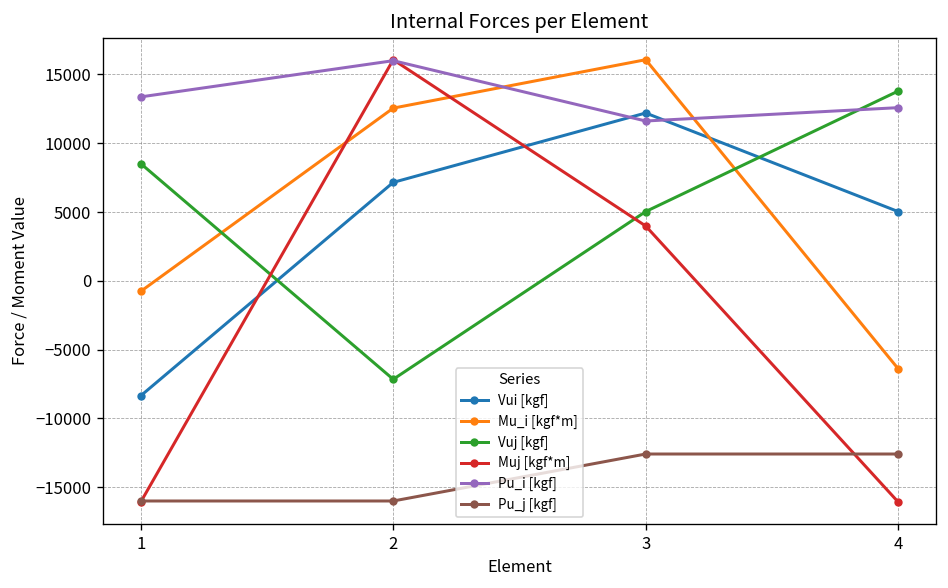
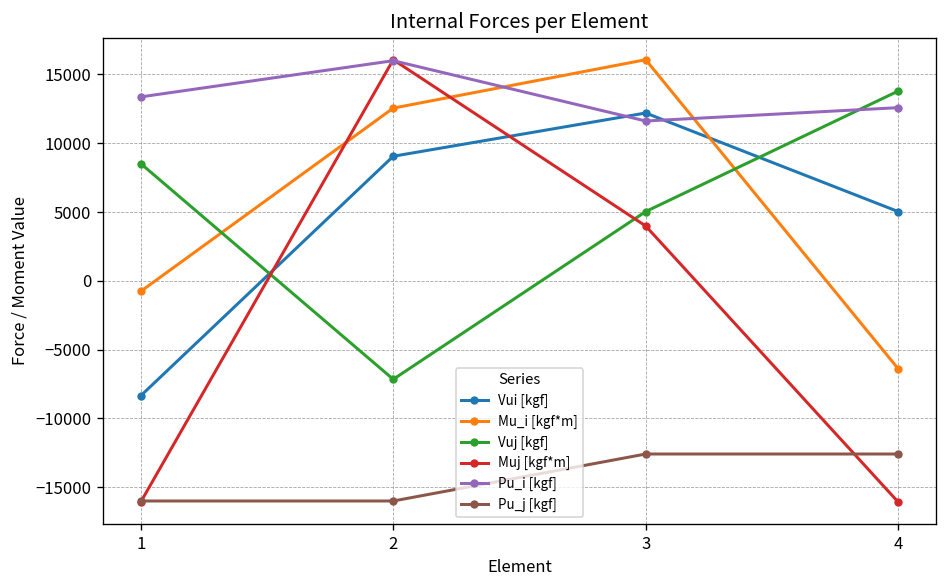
  {
    "Vui [kgf]": {
      "1": -8300,
-     "2": 7200,
+     "2": 9100,
      "3": 12200,
      "4": 5000
    },
    "Mu_i [kgf*m]": {
      "1": -800,
      "2": 12600,
      "3": 16100,
      "4": -6400
    },
    "Vuj [kgf]": {
      "1": 8500,
      "2": -7200,
      "3": 5000,
      "4": 13800
    },
    "Muj [kgf*m]": {
      "3": 4000,
      "4": -16100
    },
    "Pu_i [kgf]": {
      "1": 13400,
      "3": 11600,
      "4": 12600
    },
    "Pu_j [kgf]": {
      "2": -16000,
      "3": -12600,
      "4": -12600
    }
  }
